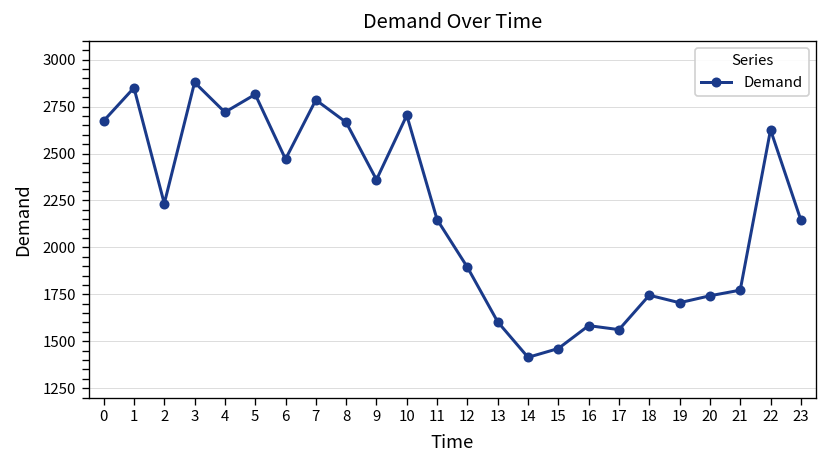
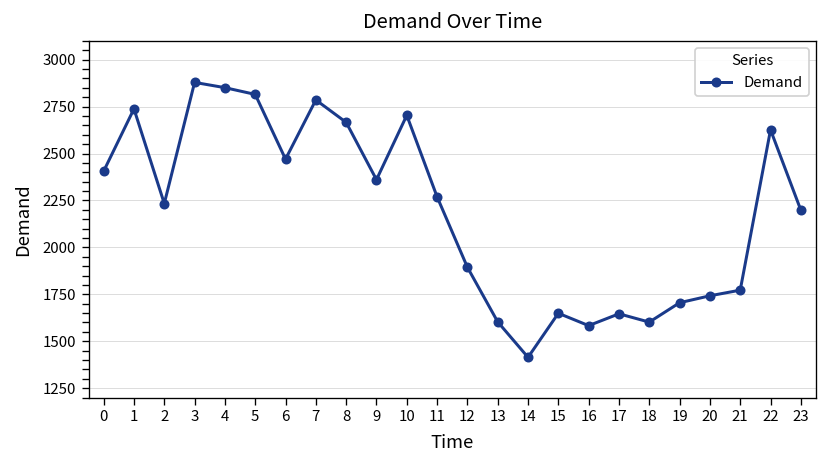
  {
-   "0": 2670,
-   "1": 2850,
+   "0": 2410,
+   "1": 2740,
    "2": 2230,
    "3": 2880,
-   "4": 2720,
+   "4": 2850,
    "5": 2820,
    "6": 2470,
    "7": 2790,
    "8": 2670,
    "9": 2360,
    "10": 2700,
-   "11": 2150,
+   "11": 2270,
    "12": 1890,
    "13": 1600,
    "14": 1410,
-   "15": 1460,
+   "15": 1650,
    "16": 1580,
-   "17": 1560,
-   "18": 1750,
+   "17": 1650,
+   "18": 1600,
    "19": 1710,
    "20": 1740,
    "21": 1770,
    "22": 2630,
-   "23": 2150
+   "23": 2200
  }
